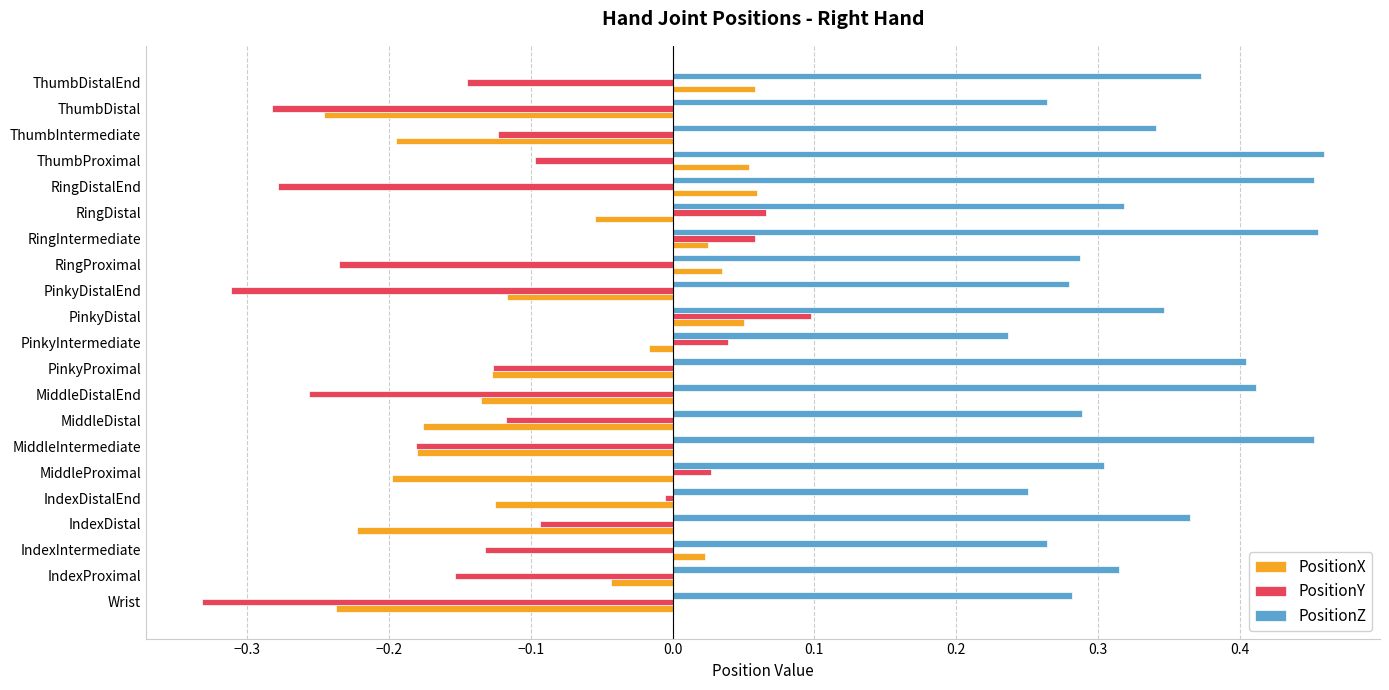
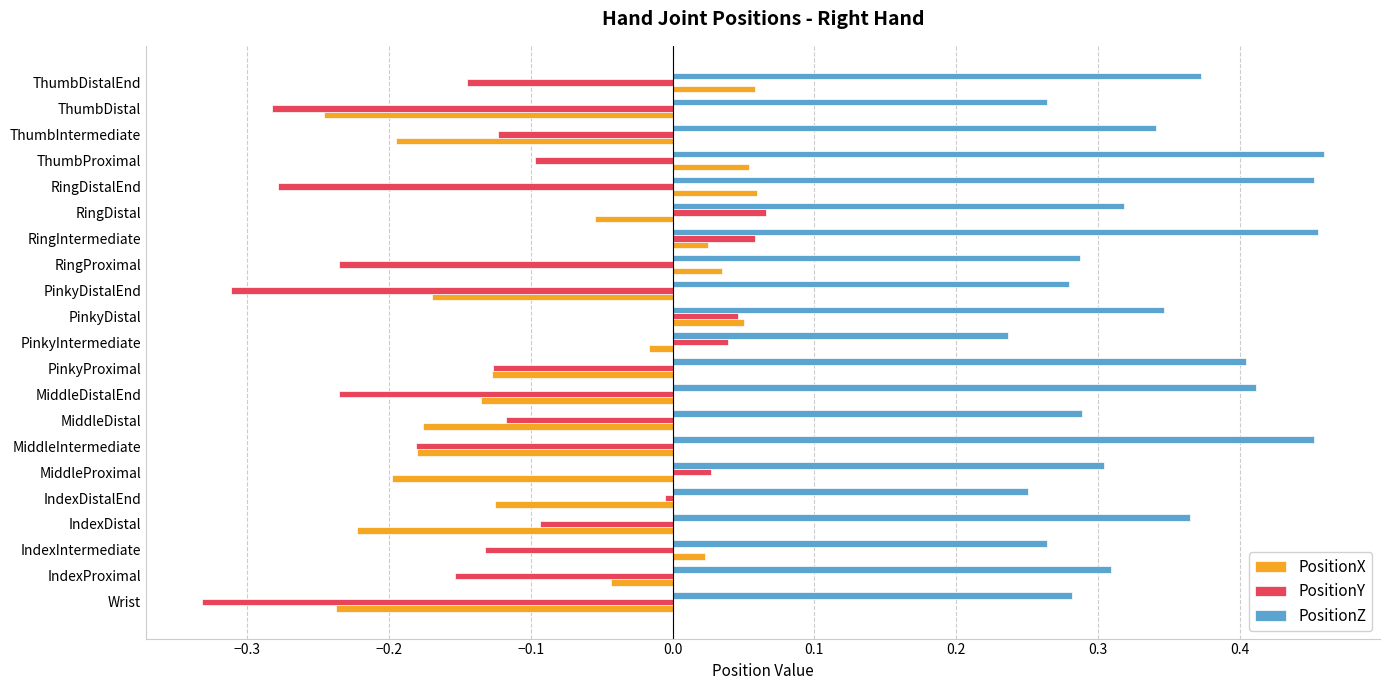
  {
    "PositionX": {
      "ThumbDistalEnd": 0.058,
      "ThumbDistal": -0.246,
      "ThumbIntermediate": -0.195,
      "ThumbProximal": 0.054,
      "RingDistalEnd": 0.059,
      "RingDistal": -0.055,
      "RingIntermediate": 0.025,
      "RingProximal": 0.035,
-     "PinkyDistalEnd": -0.116,
+     "PinkyDistalEnd": -0.170,
      "PinkyDistal": 0.050,
      "PinkyIntermediate": -0.017,
      "PinkyProximal": -0.127,
      "MiddleDistalEnd": -0.135,
      "MiddleDistal": -0.176,
      "MiddleIntermediate": -0.181,
      "MiddleProximal": -0.198,
      "IndexDistalEnd": -0.125,
      "IndexDistal": -0.222,
      "IndexIntermediate": 0.023,
      "IndexProximal": -0.043,
      "Wrist": -0.237
    },
    "PositionY": {
      "ThumbDistalEnd": -0.145,
      "ThumbDistal": -0.283,
      "ThumbIntermediate": -0.123,
      "ThumbProximal": -0.097,
      "RingDistalEnd": -0.278,
      "RingDistal": 0.066,
      "RingIntermediate": 0.058,
      "RingProximal": -0.235,
      "PinkyDistalEnd": -0.311,
-     "PinkyDistal": 0.097,
+     "PinkyDistal": 0.046,
      "PinkyIntermediate": 0.039,
      "PinkyProximal": -0.127,
-     "MiddleDistalEnd": -0.257,
+     "MiddleDistalEnd": -0.236,
      "MiddleDistal": -0.118,
      "MiddleIntermediate": -0.181,
      "MiddleProximal": 0.027,
      "IndexDistalEnd": -0.005,
      "IndexDistal": -0.094,
      "IndexIntermediate": -0.132,
      "IndexProximal": -0.154,
      "Wrist": -0.332
    },
    "PositionZ": {
      "ThumbDistalEnd": 0.373,
      "ThumbDistal": 0.264,
      "ThumbIntermediate": 0.341,
      "ThumbProximal": 0.459,
      "RingDistalEnd": 0.452,
      "RingDistal": 0.319,
      "RingIntermediate": 0.455,
      "RingProximal": 0.287,
      "PinkyDistalEnd": 0.280,
      "PinkyDistal": 0.347,
      "PinkyIntermediate": 0.236,
      "PinkyProximal": 0.405,
      "MiddleDistalEnd": 0.411,
      "MiddleDistal": 0.289,
      "MiddleIntermediate": 0.452,
      "MiddleProximal": 0.305,
      "IndexDistalEnd": 0.251,
      "IndexDistal": 0.365,
      "IndexIntermediate": 0.264,
-     "IndexProximal": 0.315,
+     "IndexProximal": 0.309,
      "Wrist": 0.282
    }
  }
